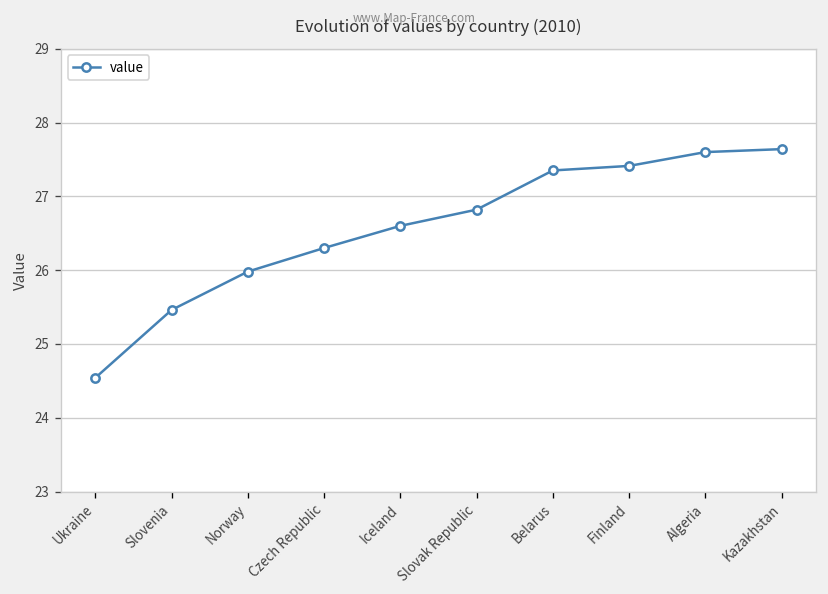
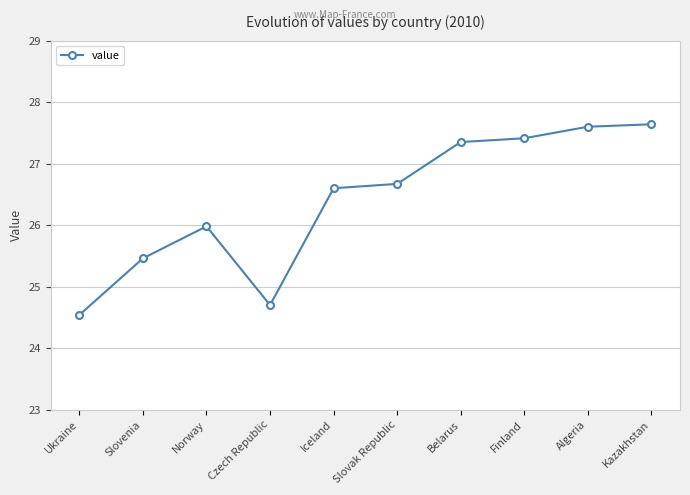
  {
    "Ukraine": 24.5,
    "Slovenia": 25.5,
    "Norway": 26.0,
-   "Czech Republic": 26.3,
+   "Czech Republic": 24.7,
    "Iceland": 26.6,
-   "Slovak Republic": 26.8,
+   "Slovak Republic": 26.7,
    "Belarus": 27.4,
    "Finland": 27.4,
    "Algeria": 27.6,
    "Kazakhstan": 27.6
  }
